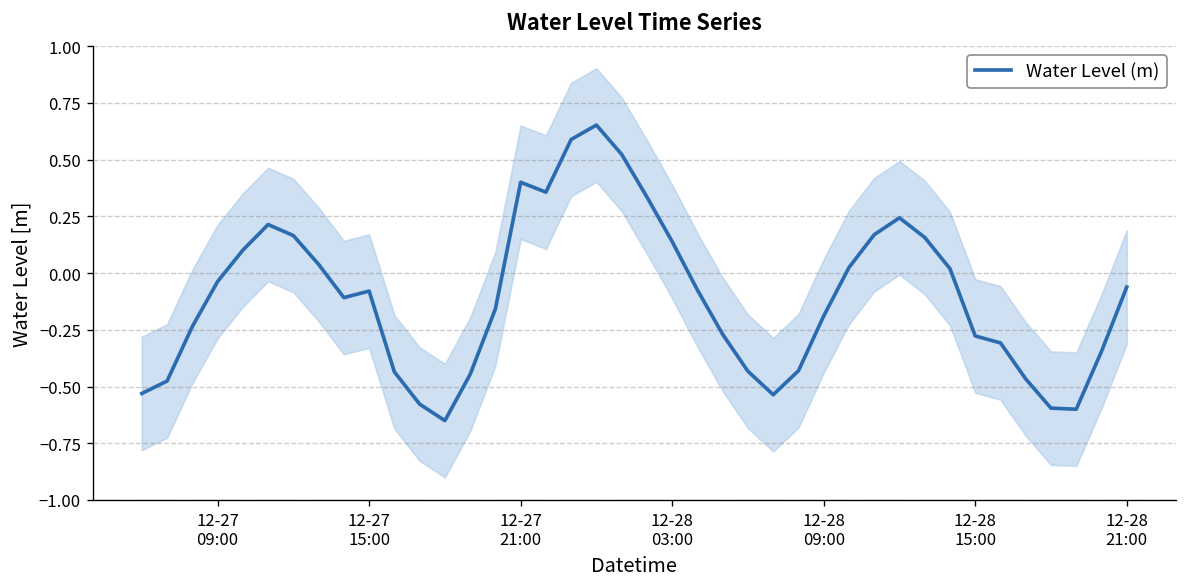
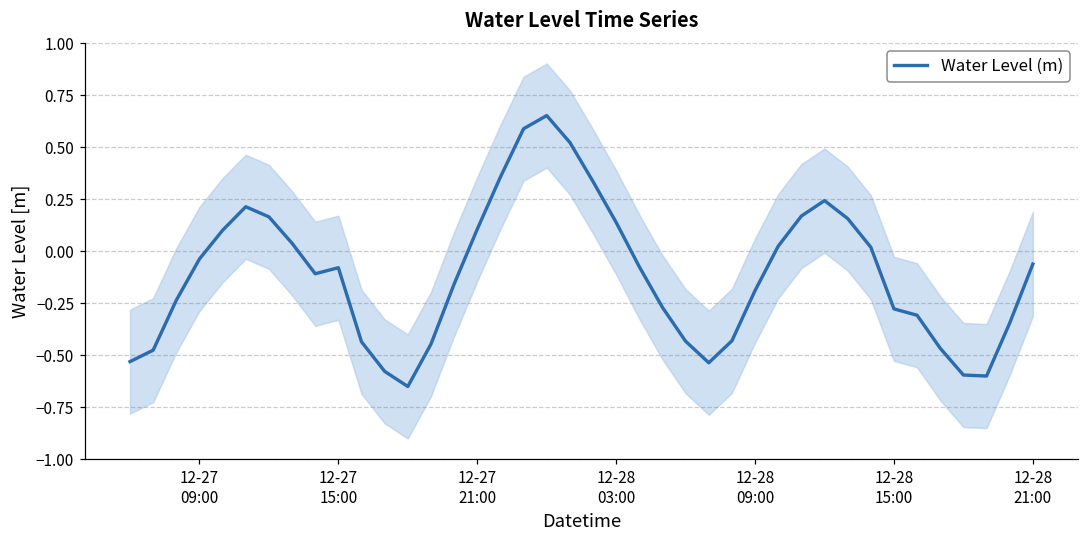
  {
    "Water Level (m)": {
      "12-27 09:00": -0.04,
      "12-27 15:00": -0.08,
-     "12-27 21:00": 0.40,
+     "12-27 21:00": 0.11,
      "12-28 03:00": 0.14,
      "12-28 09:00": -0.19,
      "12-28 15:00": -0.28,
      "12-28 21:00": -0.06
    }
  }
